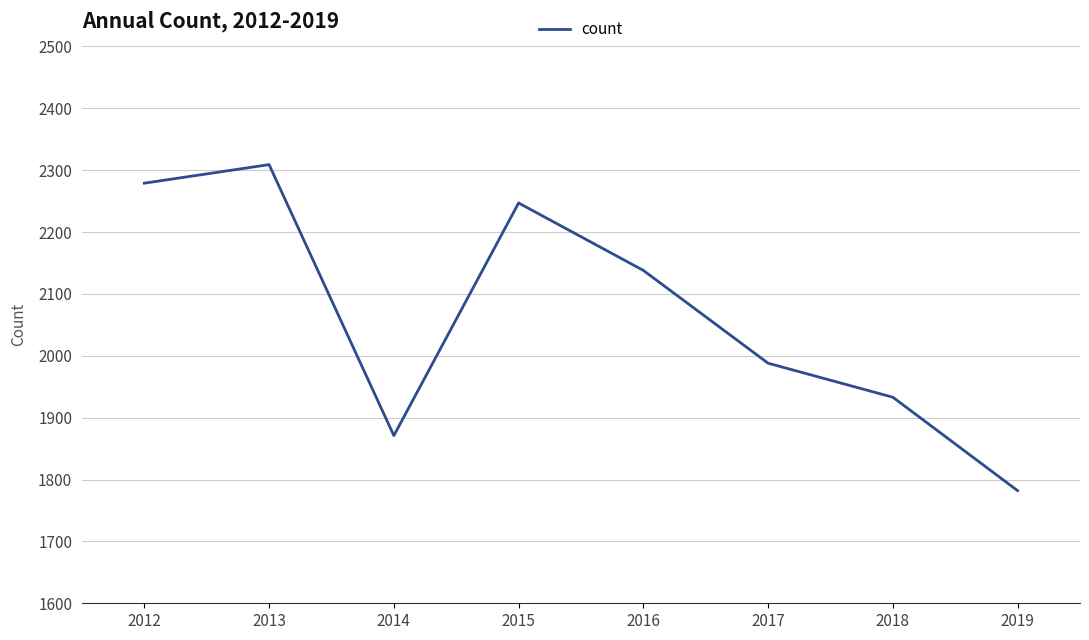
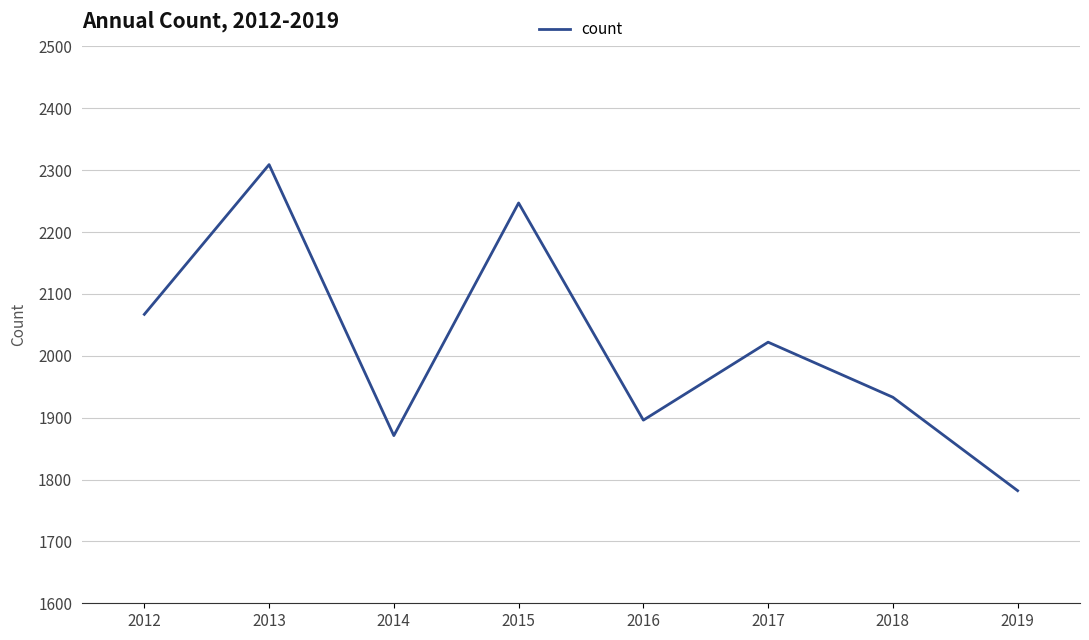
  {
-   "2012": 2280,
+   "2012": 2070,
    "2013": 2310,
    "2014": 1870,
    "2015": 2250,
-   "2016": 2140,
-   "2017": 1990,
+   "2016": 1900,
+   "2017": 2020,
    "2018": 1930,
    "2019": 1780
  }
